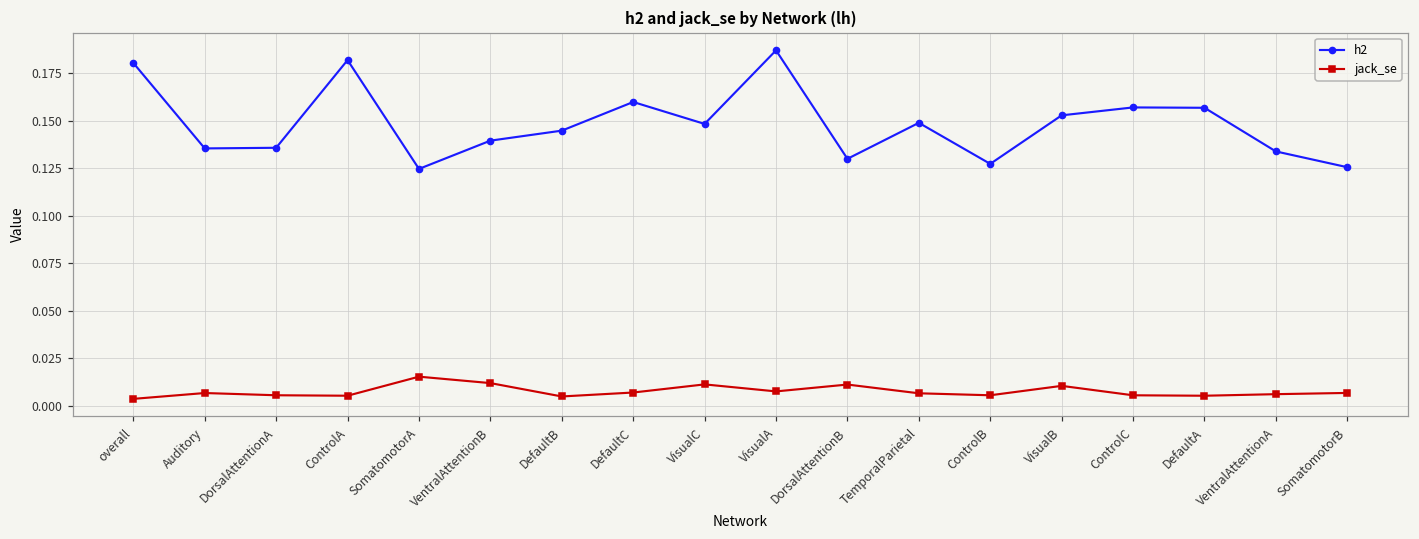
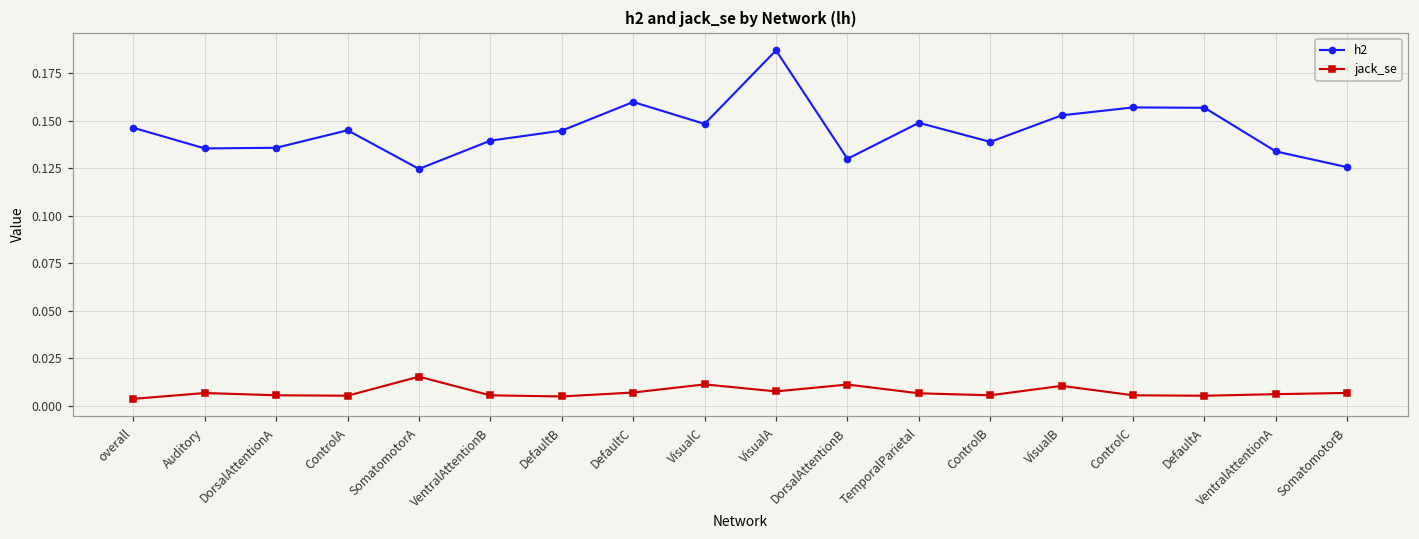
  {
    "h2": {
-     "overall": 0.180,
+     "overall": 0.146,
      "Auditory": 0.135,
      "DorsalAttentionA": 0.136,
-     "ControlA": 0.182,
+     "ControlA": 0.145,
      "SomatomotorA": 0.125,
      "VentralAttentionB": 0.140,
      "DefaultB": 0.145,
      "DefaultC": 0.160,
      "VisualC": 0.148,
      "VisualA": 0.187,
      "DorsalAttentionB": 0.130,
      "TemporalParietal": 0.149,
-     "ControlB": 0.127,
+     "ControlB": 0.139,
      "VisualB": 0.153,
      "ControlC": 0.157,
      "DefaultA": 0.157,
      "VentralAttentionA": 0.134,
      "SomatomotorB": 0.126
    },
    "jack_se": {
      "overall": 0.004,
      "Auditory": 0.007,
      "DorsalAttentionA": 0.005,
      "ControlA": 0.005,
      "SomatomotorA": 0.015,
-     "VentralAttentionB": 0.012,
+     "VentralAttentionB": 0.005,
      "DefaultB": 0.005,
      "DefaultC": 0.007,
      "VisualC": 0.011,
      "VisualA": 0.008,
      "DorsalAttentionB": 0.011,
      "TemporalParietal": 0.007,
      "ControlB": 0.005,
      "VisualB": 0.010,
      "ControlC": 0.005,
      "DefaultA": 0.005,
      "VentralAttentionA": 0.006,
      "SomatomotorB": 0.007
    }
  }
